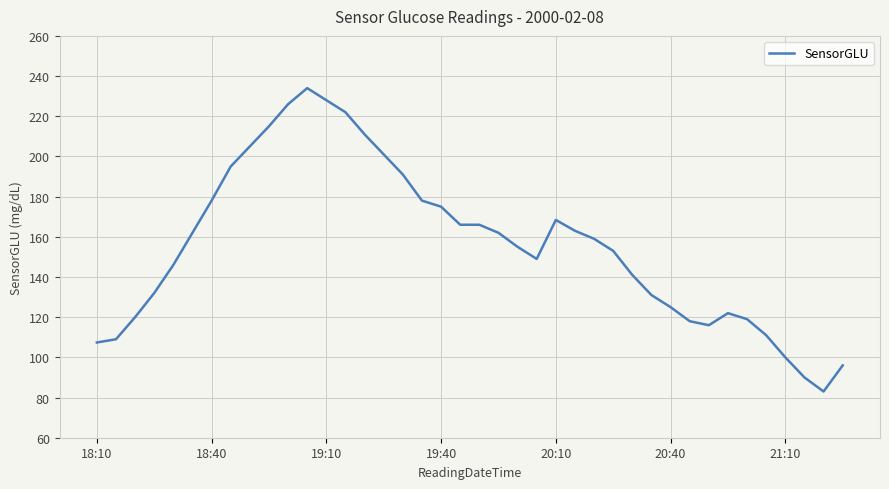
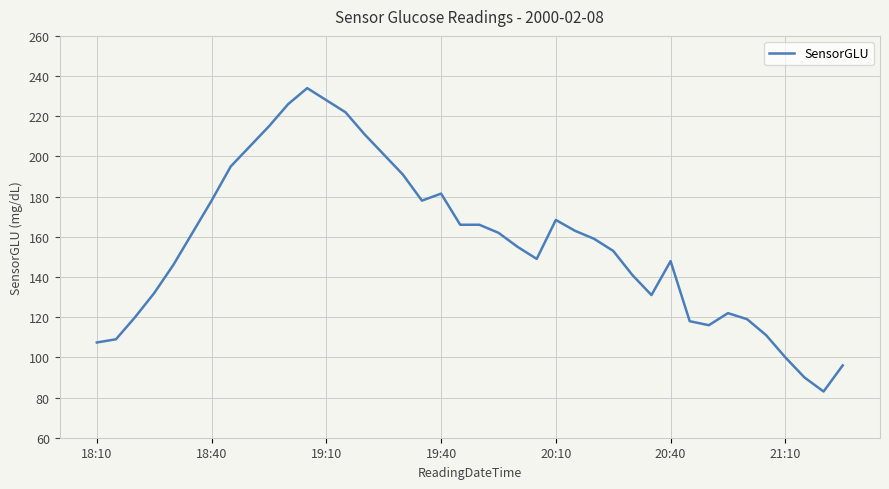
  {
    "18:10": 107,
    "18:40": 178,
    "19:10": 228,
-   "19:40": 175,
+   "19:40": 182,
    "20:10": 168,
-   "20:40": 125,
+   "20:40": 148,
    "21:10": 100
  }
